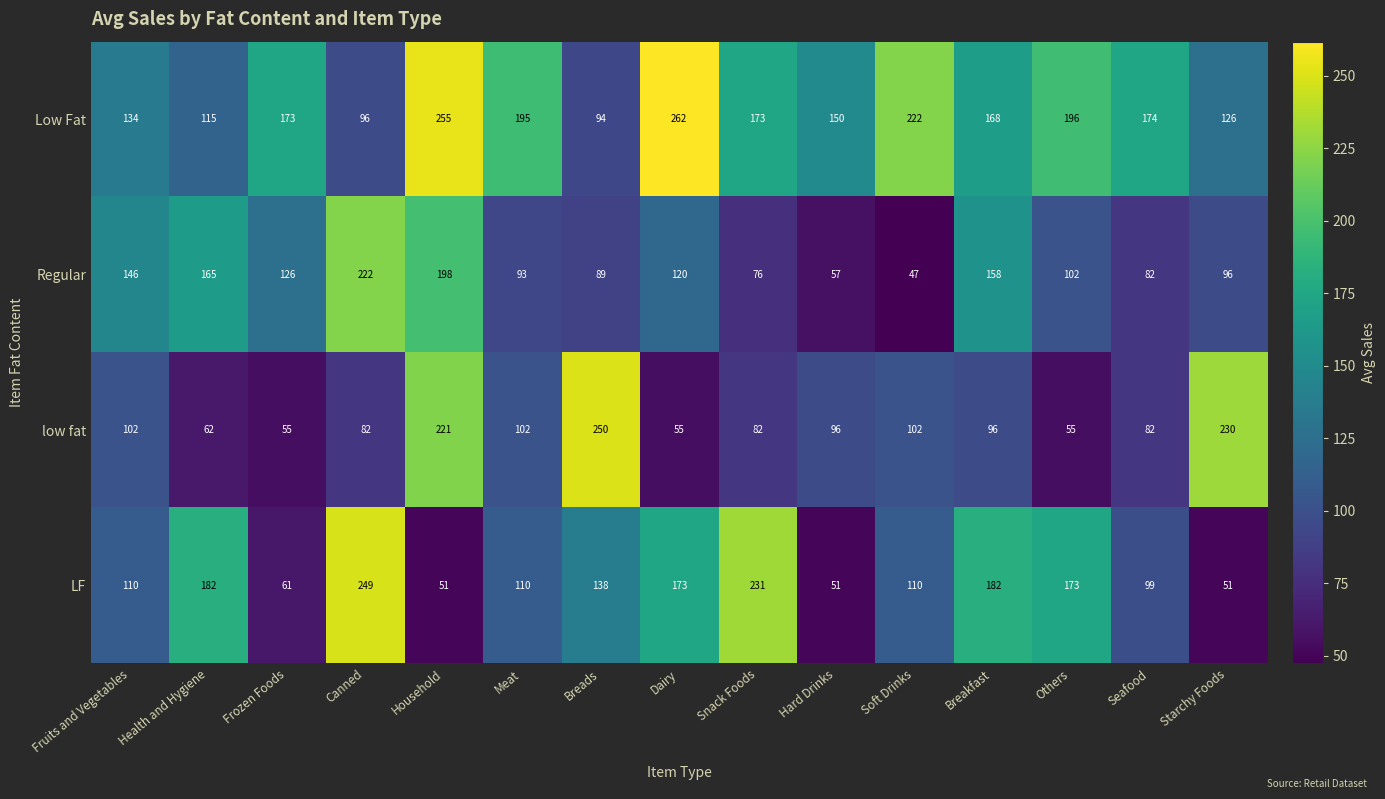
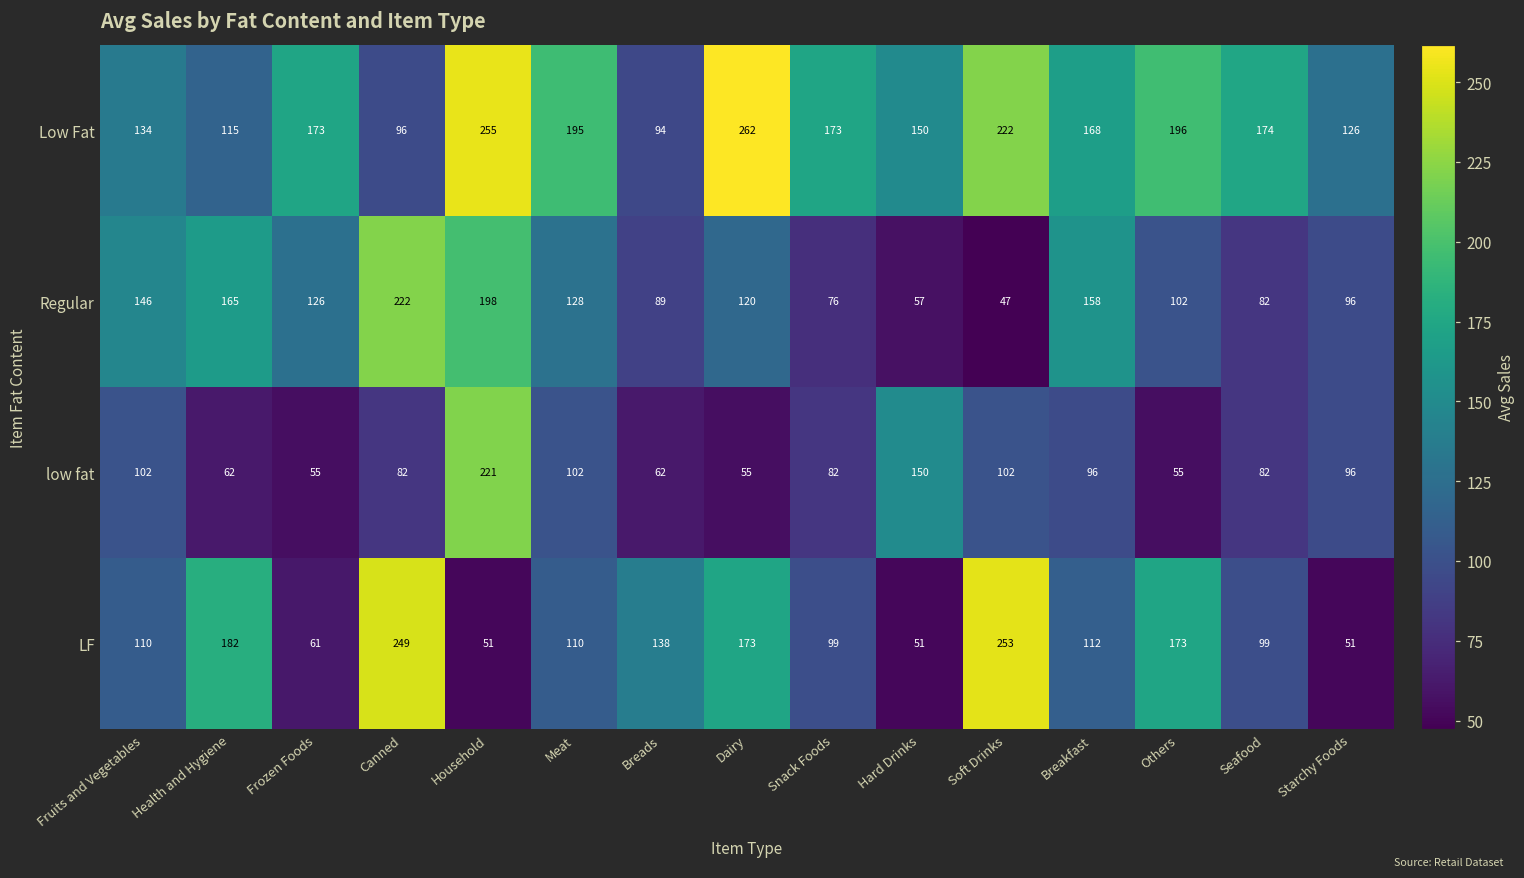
  {
    "Low Fat": {
      "Fruits and Vegetables": 134,
      "Health and Hygiene": 115,
      "Frozen Foods": 173,
      "Canned": 96,
      "Household": 255,
      "Meat": 195,
      "Breads": 94,
      "Dairy": 262,
      "Snack Foods": 173,
      "Hard Drinks": 150,
      "Soft Drinks": 222,
      "Breakfast": 168,
      "Others": 196,
      "Seafood": 174,
      "Starchy Foods": 126
    },
    "Regular": {
      "Fruits and Vegetables": 146,
      "Health and Hygiene": 165,
      "Frozen Foods": 126,
      "Canned": 222,
      "Household": 198,
-     "Meat": 93,
+     "Meat": 128,
      "Breads": 89,
      "Dairy": 120,
      "Snack Foods": 76,
      "Hard Drinks": 57,
      "Soft Drinks": 47,
      "Breakfast": 158,
      "Others": 102,
      "Seafood": 82,
      "Starchy Foods": 96
    },
    "low fat": {
      "Fruits and Vegetables": 102,
      "Health and Hygiene": 62,
      "Frozen Foods": 55,
      "Canned": 82,
      "Household": 221,
      "Meat": 102,
-     "Breads": 250,
+     "Breads": 62,
      "Dairy": 55,
      "Snack Foods": 82,
-     "Hard Drinks": 96,
+     "Hard Drinks": 150,
      "Soft Drinks": 102,
      "Breakfast": 96,
      "Others": 55,
      "Seafood": 82,
-     "Starchy Foods": 230
+     "Starchy Foods": 96
    },
    "LF": {
      "Fruits and Vegetables": 110,
      "Health and Hygiene": 182,
      "Frozen Foods": 61,
      "Canned": 249,
      "Household": 51,
      "Meat": 110,
      "Breads": 138,
      "Dairy": 173,
-     "Snack Foods": 231,
+     "Snack Foods": 99,
      "Hard Drinks": 51,
-     "Soft Drinks": 110,
-     "Breakfast": 182,
+     "Soft Drinks": 253,
+     "Breakfast": 112,
      "Others": 173,
      "Seafood": 99,
      "Starchy Foods": 51
    }
  }
